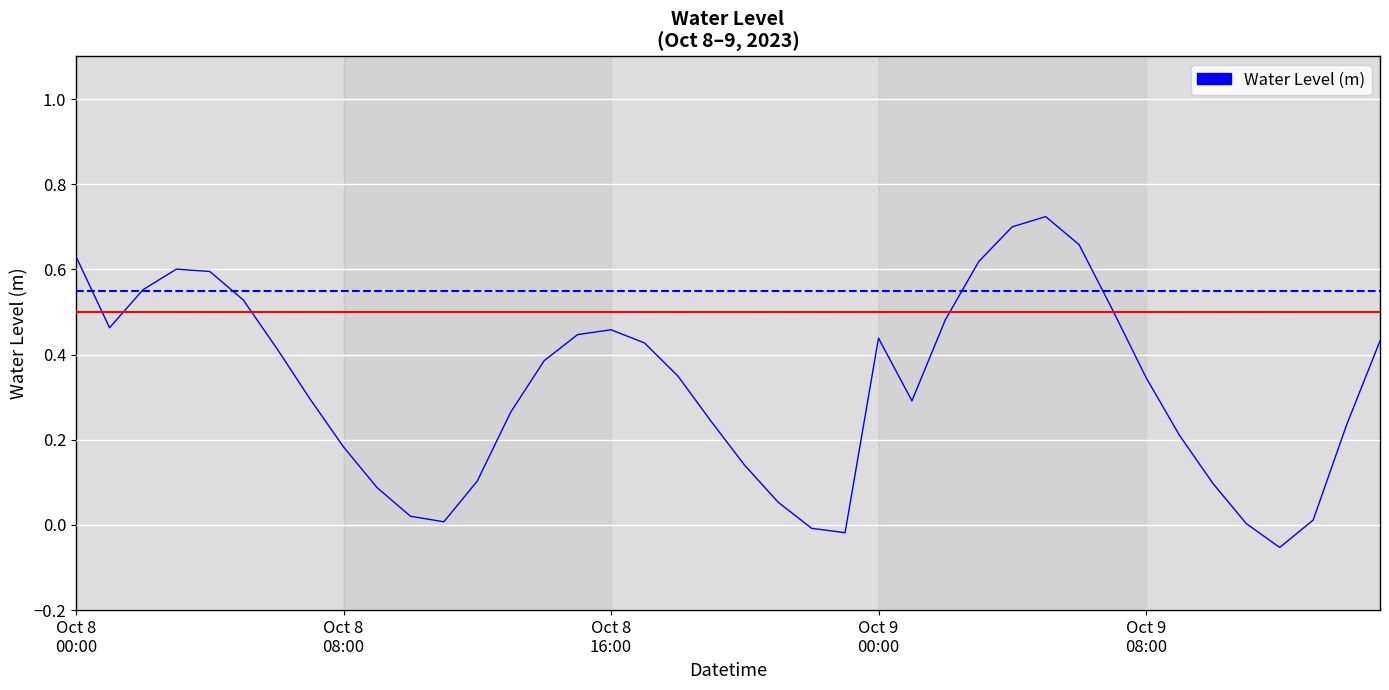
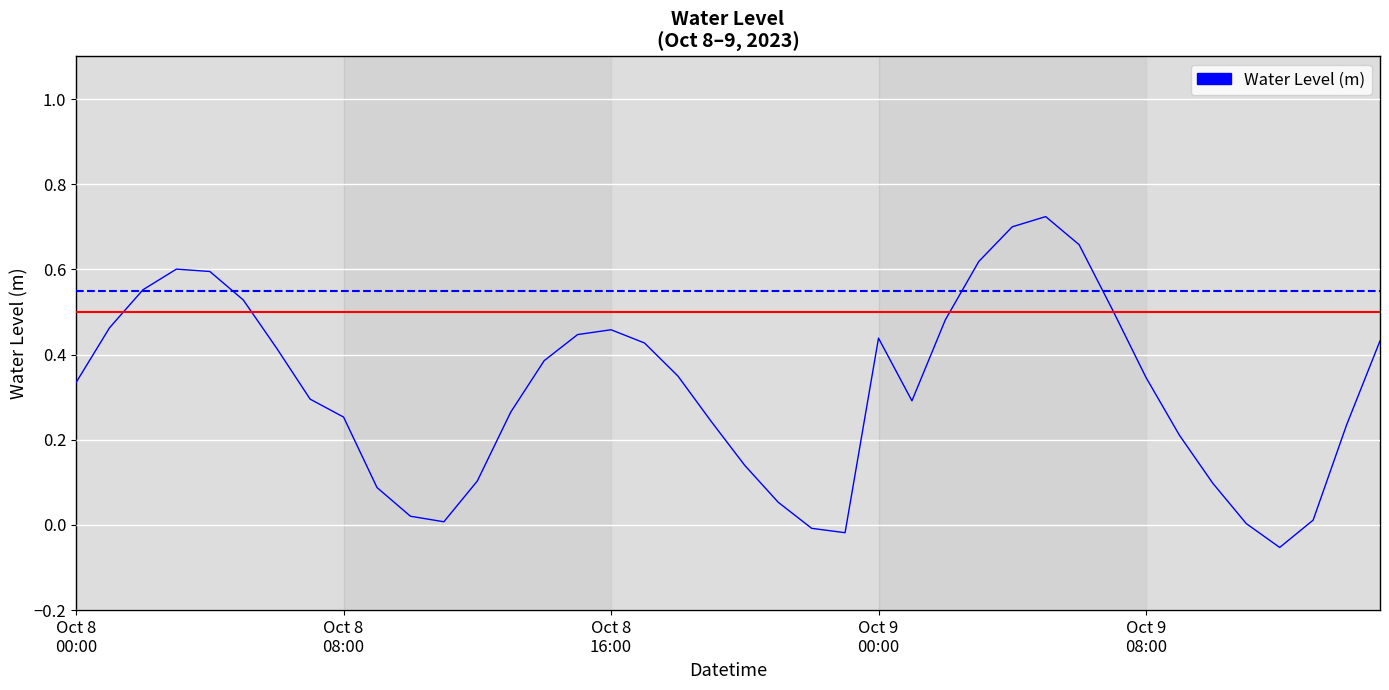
  {
-   "Oct 8 00:00": 0.63,
-   "Oct 8 08:00": 0.18,
+   "Oct 8 00:00": 0.33,
+   "Oct 8 08:00": 0.25,
    "Oct 8 16:00": 0.46,
    "Oct 9 00:00": 0.44,
    "Oct 9 08:00": 0.35
  }
